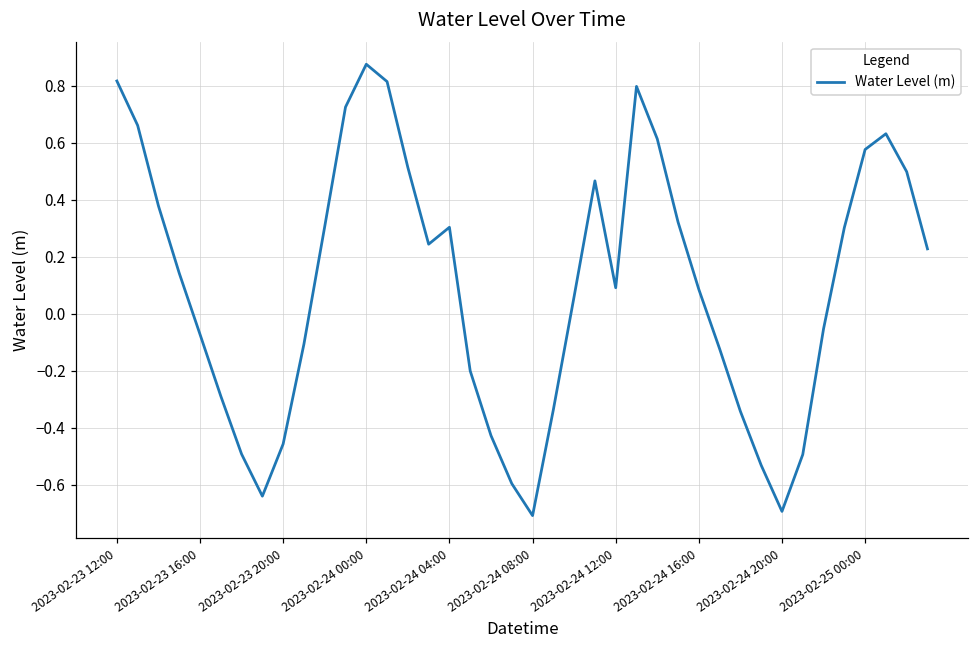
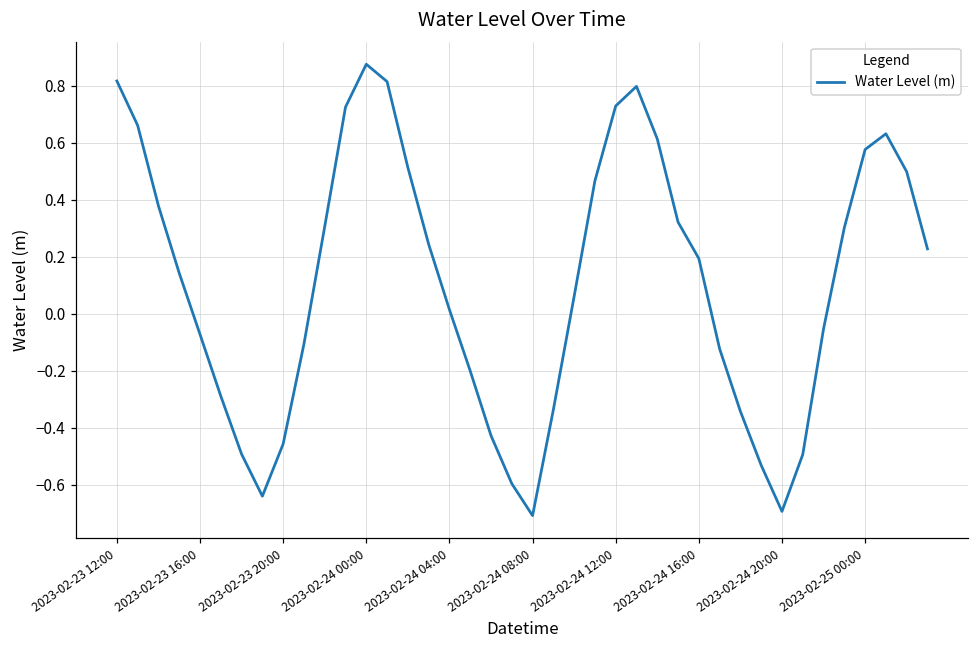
  {
    "2023-02-23 12:00": 0.82,
    "2023-02-23 16:00": -0.07,
    "2023-02-23 20:00": -0.46,
    "2023-02-24 00:00": 0.88,
-   "2023-02-24 04:00": 0.30,
+   "2023-02-24 04:00": 0.01,
    "2023-02-24 08:00": -0.71,
-   "2023-02-24 12:00": 0.09,
-   "2023-02-24 16:00": 0.09,
+   "2023-02-24 12:00": 0.73,
+   "2023-02-24 16:00": 0.19,
    "2023-02-24 20:00": -0.69,
    "2023-02-25 00:00": 0.58
  }
